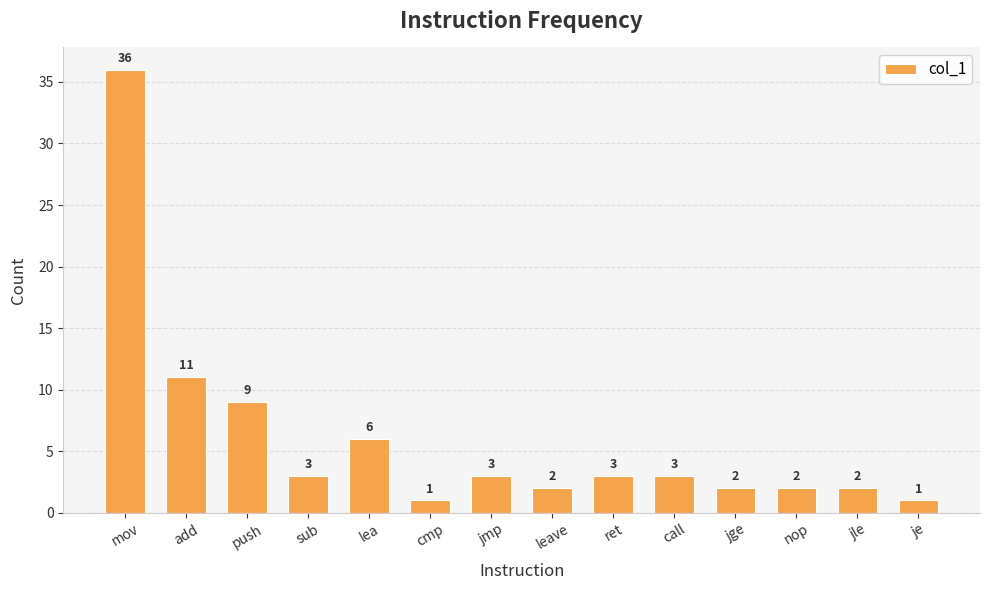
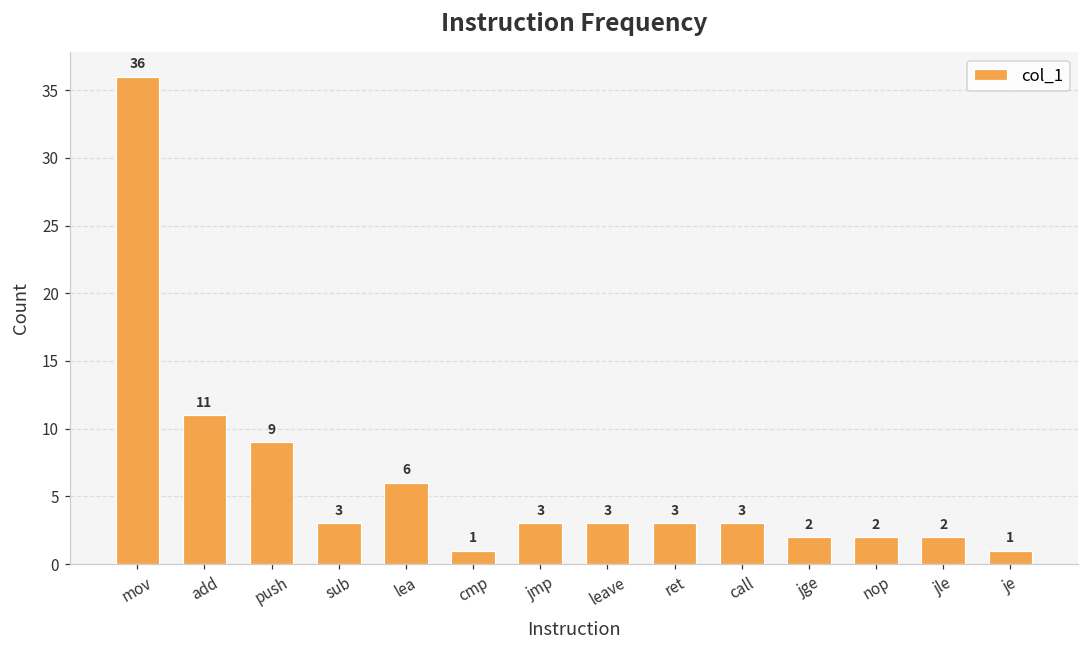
  {
    "mov": 36,
    "add": 11,
    "push": 9,
    "sub": 3,
    "lea": 6,
    "cmp": 1,
    "jmp": 3,
-   "leave": 2,
+   "leave": 3,
    "ret": 3,
    "call": 3,
    "jge": 2,
    "nop": 2,
    "jle": 2,
    "je": 1
  }
